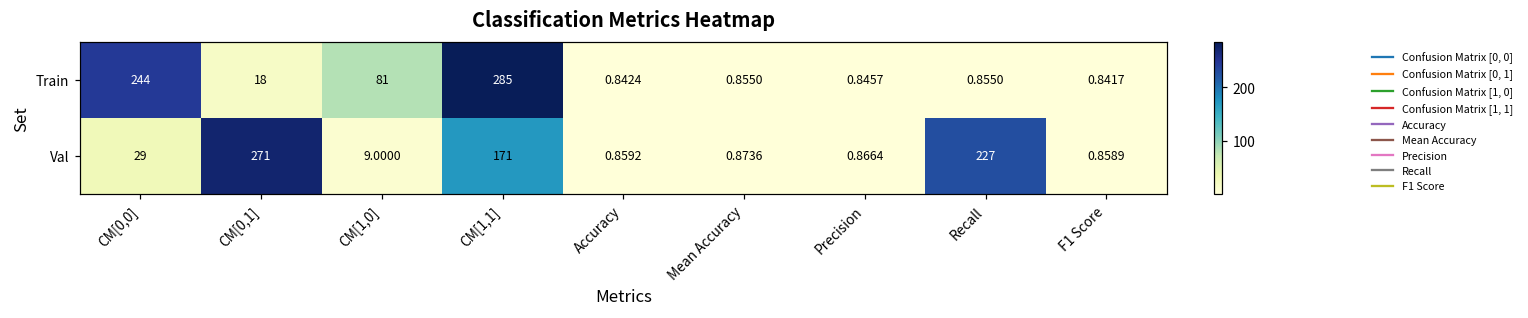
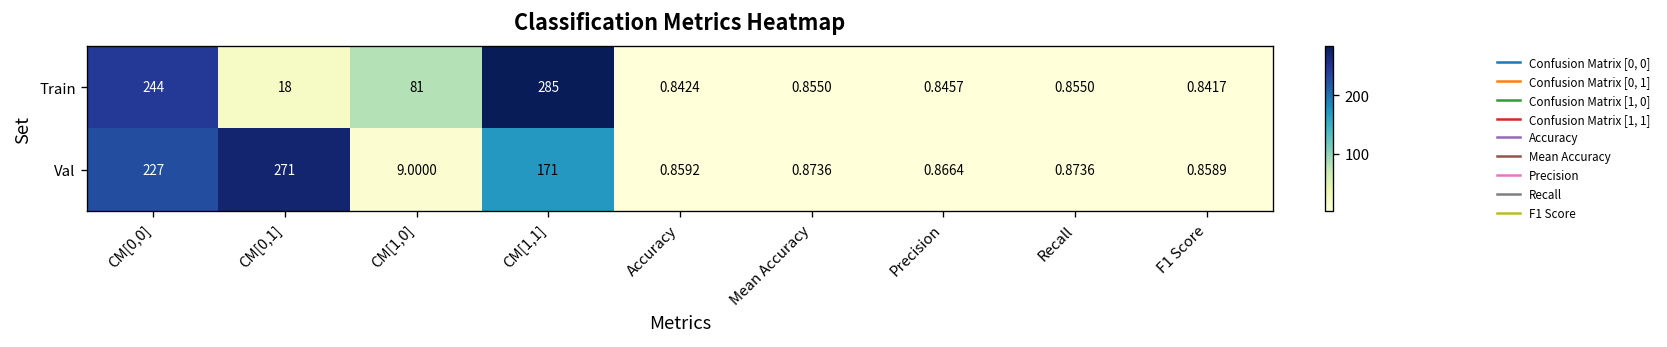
  {
    "Train": {
      "CM[0,0]": 244,
      "CM[0,1]": 18,
      "CM[1,0]": 81,
      "CM[1,1]": 285,
      "Accuracy": 0.8424,
      "Mean Accuracy": 0.8550,
      "Precision": 0.8457,
      "Recall": 0.8550,
      "F1 Score": 0.8417
    },
    "Val": {
-     "CM[0,0]": 29,
+     "CM[0,0]": 227,
      "CM[0,1]": 271,
      "CM[1,0]": 9.0000,
      "CM[1,1]": 171,
      "Accuracy": 0.8592,
      "Mean Accuracy": 0.8736,
      "Precision": 0.8664,
-     "Recall": 227,
+     "Recall": 0.8736,
      "F1 Score": 0.8589
    }
  }
